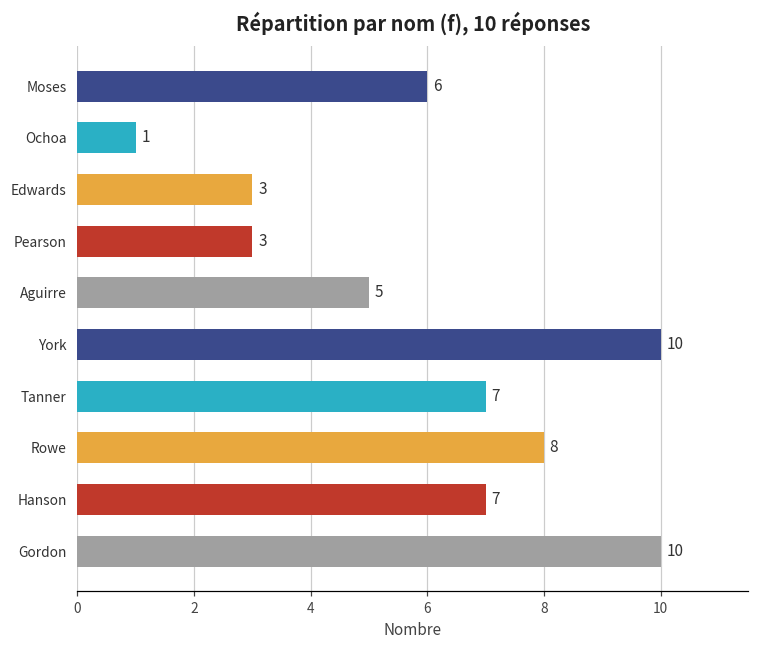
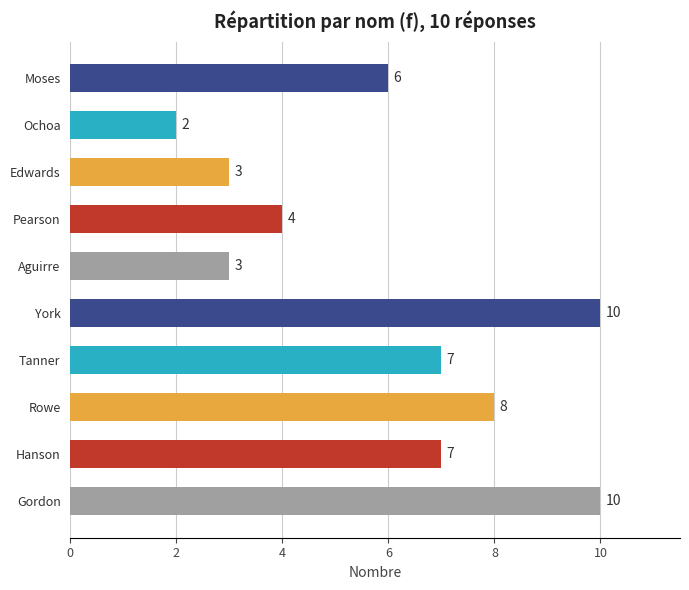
  {
    "Moses": 6,
-   "Ochoa": 1,
+   "Ochoa": 2,
    "Edwards": 3,
-   "Pearson": 3,
-   "Aguirre": 5,
+   "Pearson": 4,
+   "Aguirre": 3,
    "York": 10,
    "Tanner": 7,
    "Rowe": 8,
    "Hanson": 7,
    "Gordon": 10
  }
